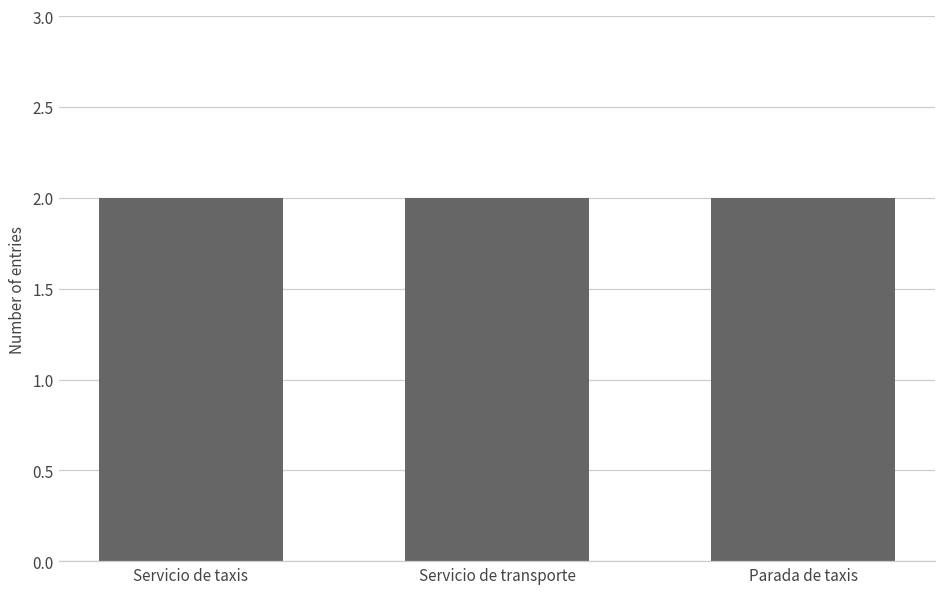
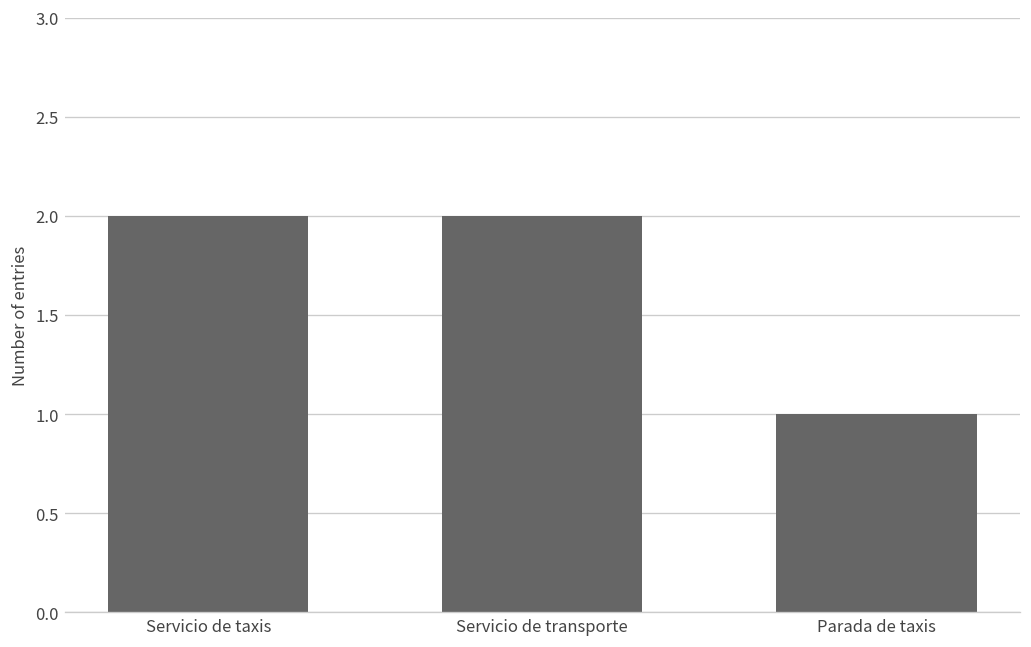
  {
    "Servicio de taxis": 2,
    "Servicio de transporte": 2,
-   "Parada de taxis": 2
+   "Parada de taxis": 1
  }
